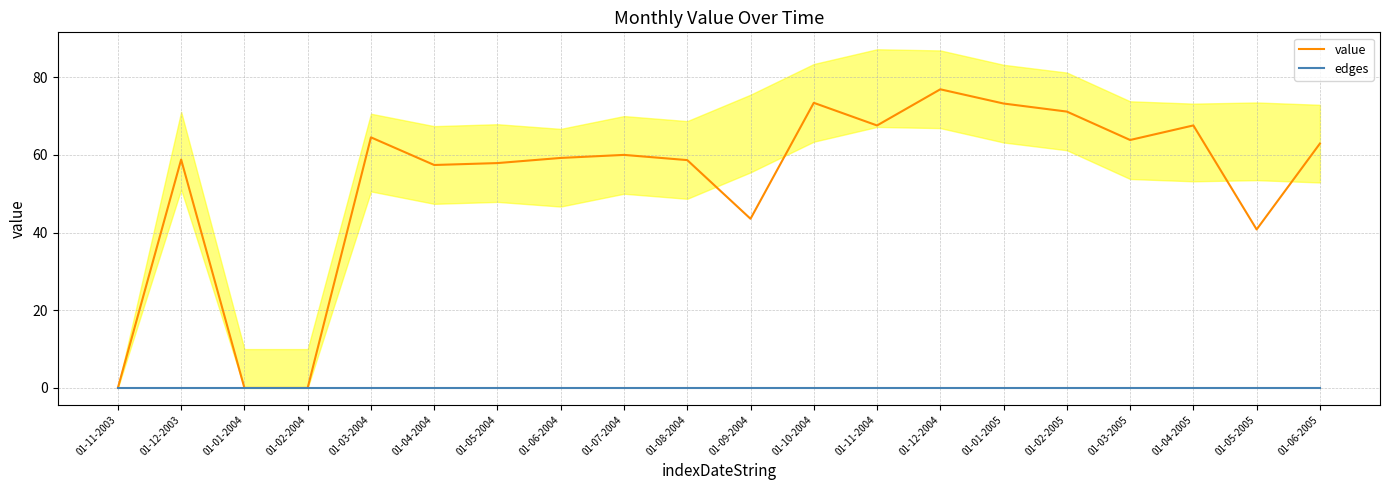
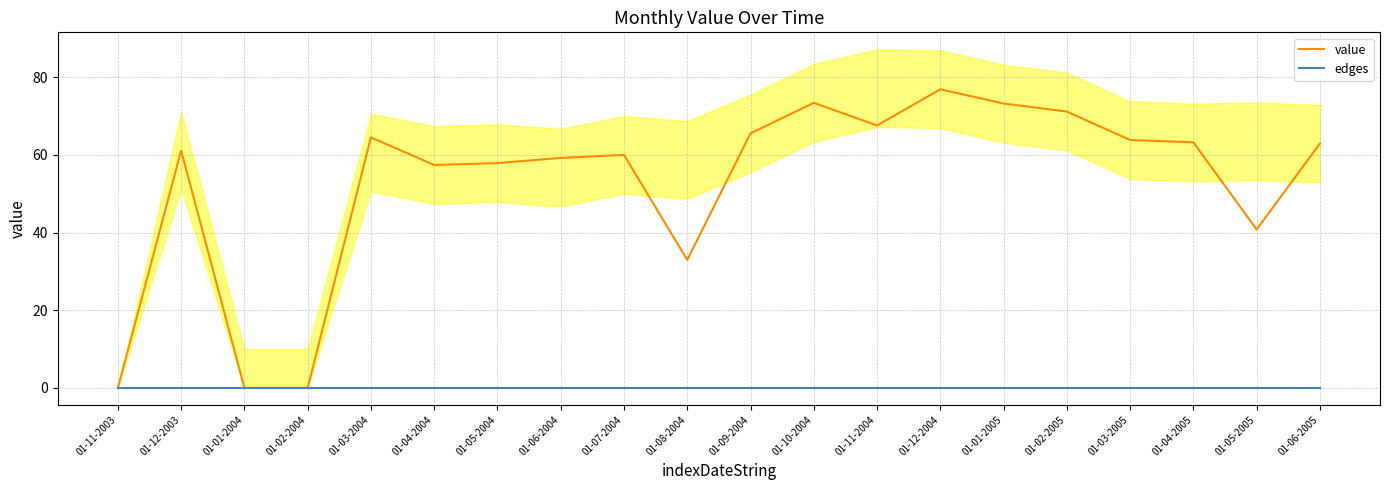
  {
    "value": {
-     "01-12-2003": 59,
+     "01-12-2003": 61,
      "01-03-2004": 65,
      "01-04-2004": 57,
      "01-05-2004": 58,
      "01-06-2004": 59,
      "01-07-2004": 60,
-     "01-08-2004": 59,
-     "01-09-2004": 44,
+     "01-08-2004": 33,
+     "01-09-2004": 66,
      "01-10-2004": 73,
      "01-11-2004": 68,
      "01-12-2004": 77,
      "01-01-2005": 73,
      "01-02-2005": 71,
      "01-03-2005": 64,
-     "01-04-2005": 68,
+     "01-04-2005": 63,
      "01-05-2005": 41,
      "01-06-2005": 63
    },
    "edges": {
      "01-12-2003": 0,
      "01-03-2004": 0,
      "01-04-2004": 0,
      "01-05-2004": 0,
      "01-06-2004": 0,
      "01-07-2004": 0,
      "01-08-2004": 0,
      "01-09-2004": 0,
      "01-10-2004": 0,
      "01-11-2004": 0,
      "01-12-2004": 0,
      "01-01-2005": 0,
      "01-02-2005": 0,
      "01-03-2005": 0,
      "01-04-2005": 0,
      "01-05-2005": 0,
      "01-06-2005": 0
    }
  }
